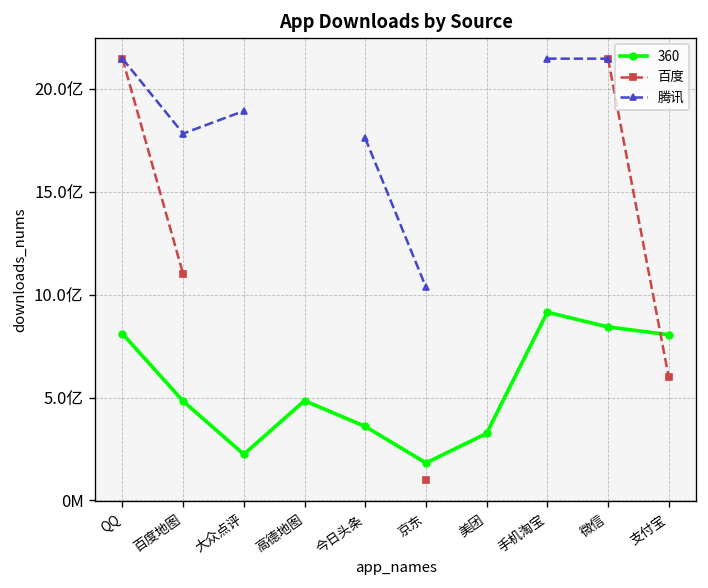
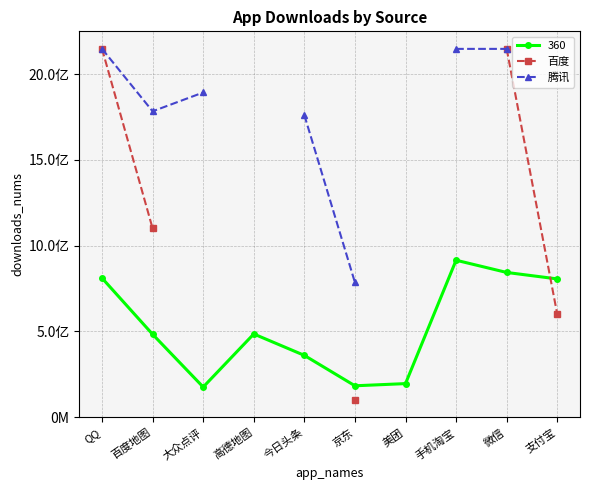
  {
    "360": {
      "QQ": "8.1亿",
      "百度地图": "4.8亿",
-     "大众点评": "2.2亿",
+     "大众点评": "1.7亿",
      "高德地图": "4.8亿",
      "今日头条": "3.6亿",
      "京东": "1.8亿",
-     "美团": "3.3亿",
+     "美团": "1.9亿",
      "手机淘宝": "9.1亿",
      "微信": "8.4亿",
      "支付宝": "8.1亿"
    },
    "百度": {
      "百度地图": "11.0亿",
      "京东": "1.0亿",
      "支付宝": "6.0亿"
    },
    "腾讯": {
      "百度地图": "17.8亿",
      "大众点评": "18.9亿",
      "今日头条": "17.6亿",
-     "京东": "10.4亿",
+     "京东": "7.9亿",
      "手机淘宝": "21.5亿"
    }
  }
